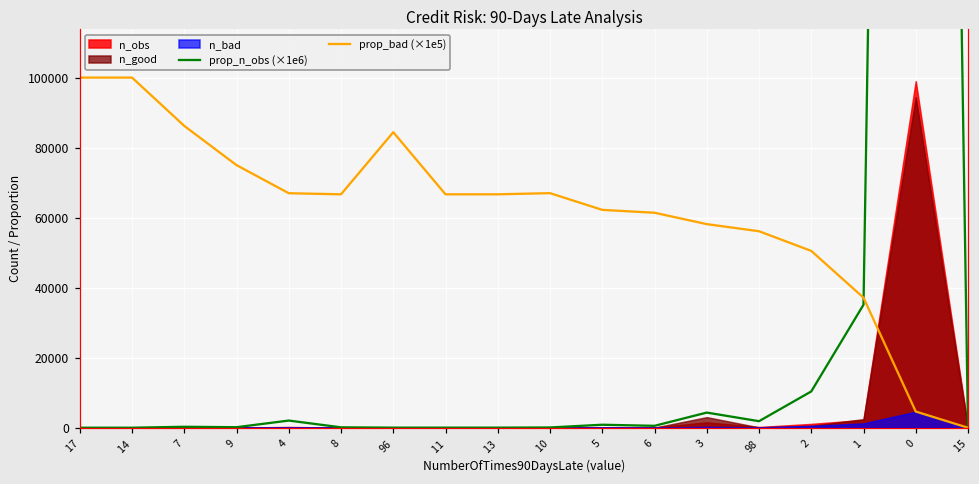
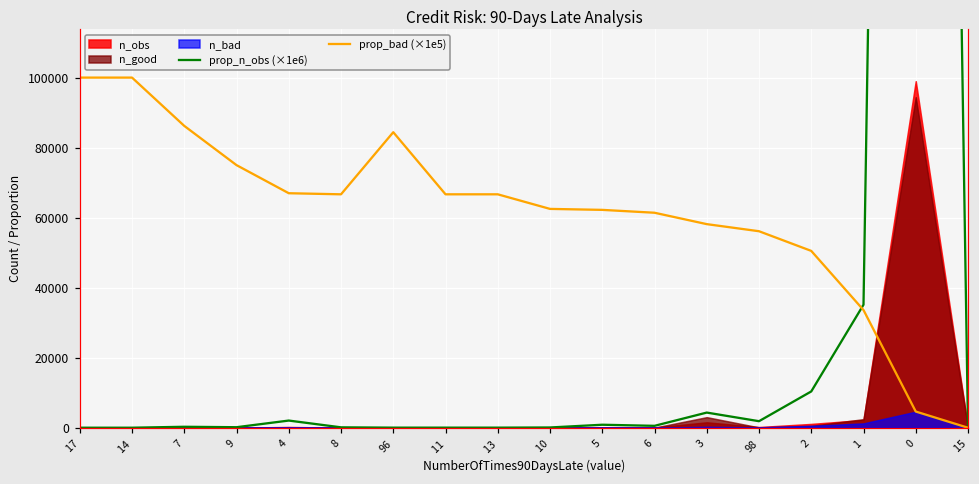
  {
    "prop_n_obs (×1e6)": {
      "4": 2000,
      "3": 4000,
      "98": 2000,
      "2": 10000,
      "1": 35000
    },
    "n_obs": {
      "3": 2000,
      "0": 99000
    },
    "prop_bad (×1e5)": {
      "17": 100000,
      "14": 100000,
      "7": 86000,
      "9": 75000,
      "4": 67000,
      "8": 67000,
      "96": 84000,
      "11": 67000,
      "13": 67000,
-     "10": 67000,
+     "10": 63000,
      "5": 62000,
      "6": 61000,
      "3": 58000,
      "98": 56000,
      "2": 51000,
-     "1": 37000
+     "1": 34000
    },
    "n_good": {
      "3": 3000,
      "0": 94000
    },
    "n_bad": {
      "1": 1000
    }
  }
